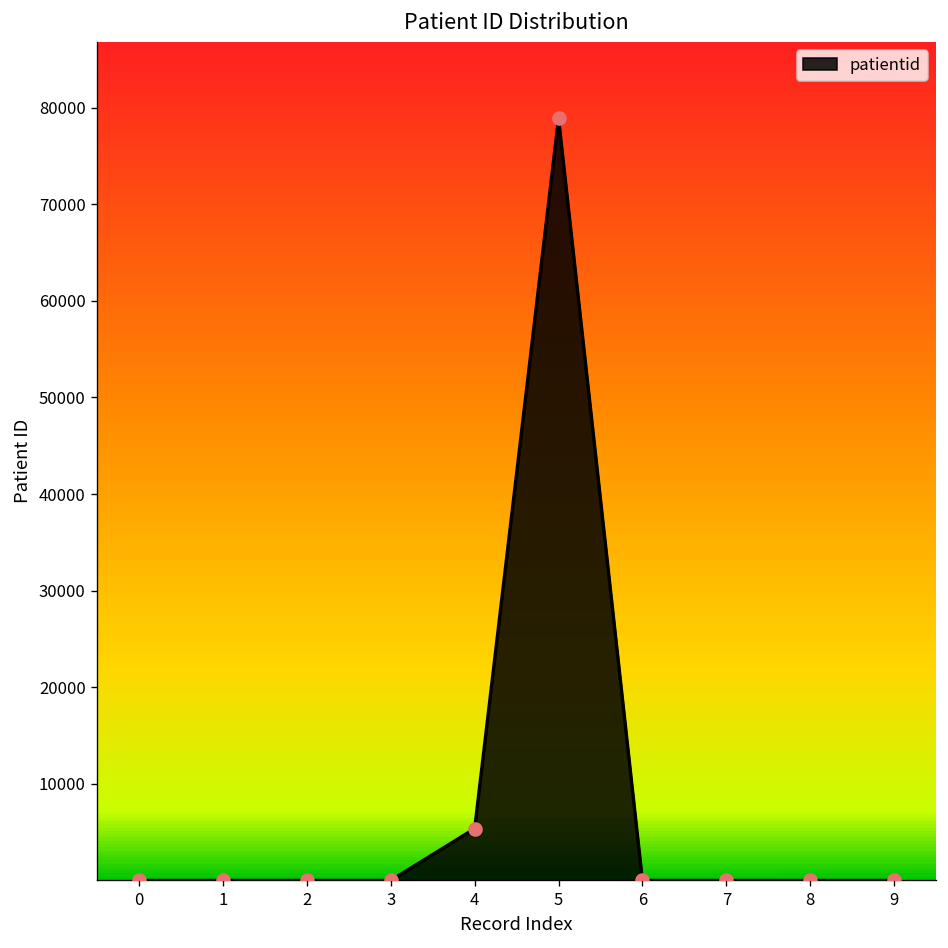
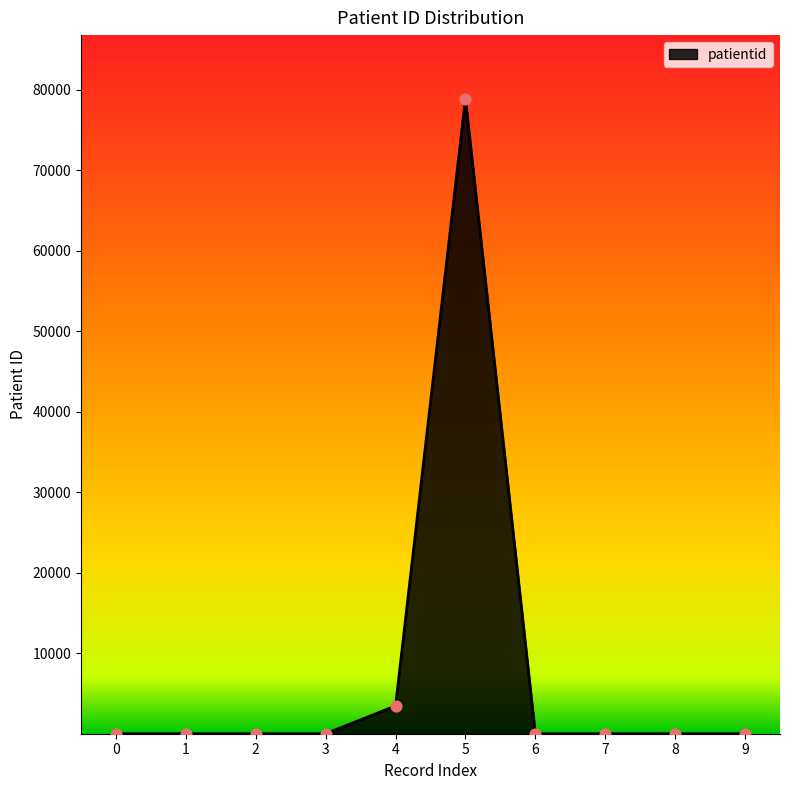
  {
    "0": 0,
    "1": 0,
    "2": 0,
    "3": 0,
-   "4": 5000,
+   "4": 3000,
    "5": 79000,
    "6": 0,
    "7": 0,
    "8": 0,
    "9": 0
  }
